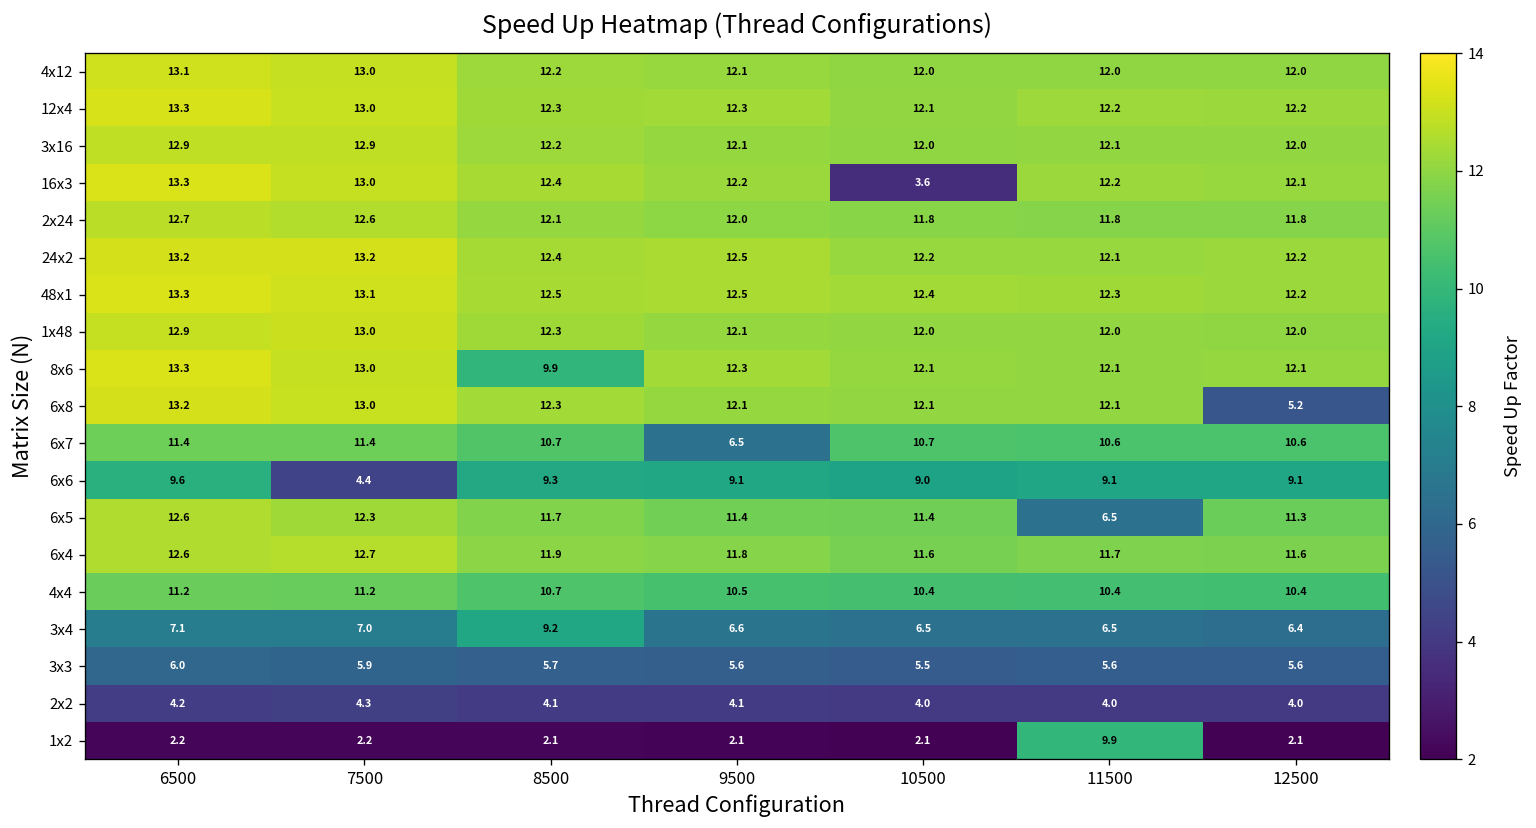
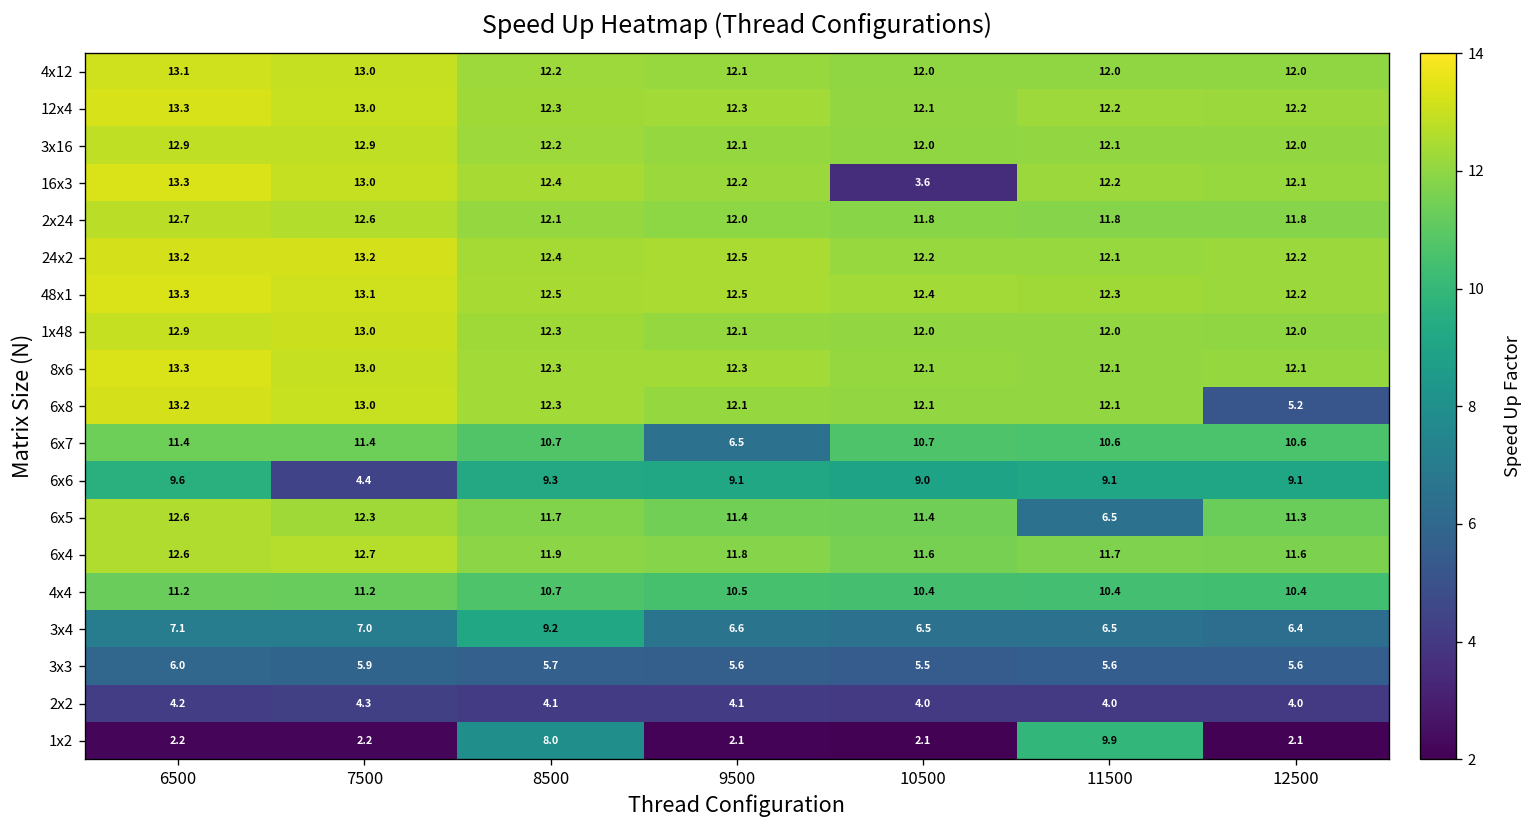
  {
    "4x12": {
      "6500": 13.1,
      "7500": 13.0,
      "8500": 12.2,
      "9500": 12.1,
      "10500": 12.0,
      "11500": 12.0,
      "12500": 12.0
    },
    "12x4": {
      "6500": 13.3,
      "7500": 13.0,
      "8500": 12.3,
      "9500": 12.3,
      "10500": 12.1,
      "11500": 12.2,
      "12500": 12.2
    },
    "3x16": {
      "6500": 12.9,
      "7500": 12.9,
      "8500": 12.2,
      "9500": 12.1,
      "10500": 12.0,
      "11500": 12.1,
      "12500": 12.0
    },
    "16x3": {
      "6500": 13.3,
      "7500": 13.0,
      "8500": 12.4,
      "9500": 12.2,
      "10500": 3.6,
      "11500": 12.2,
      "12500": 12.1
    },
    "2x24": {
      "6500": 12.7,
      "7500": 12.6,
      "8500": 12.1,
      "9500": 12.0,
      "10500": 11.8,
      "11500": 11.8,
      "12500": 11.8
    },
    "24x2": {
      "6500": 13.2,
      "7500": 13.2,
      "8500": 12.4,
      "9500": 12.5,
      "10500": 12.2,
      "11500": 12.1,
      "12500": 12.2
    },
    "48x1": {
      "6500": 13.3,
      "7500": 13.1,
      "8500": 12.5,
      "9500": 12.5,
      "10500": 12.4,
      "11500": 12.3,
      "12500": 12.2
    },
    "1x48": {
      "6500": 12.9,
      "7500": 13.0,
      "8500": 12.3,
      "9500": 12.1,
      "10500": 12.0,
      "11500": 12.0,
      "12500": 12.0
    },
    "8x6": {
      "6500": 13.3,
      "7500": 13.0,
-     "8500": 9.9,
+     "8500": 12.3,
      "9500": 12.3,
      "10500": 12.1,
      "11500": 12.1,
      "12500": 12.1
    },
    "6x8": {
      "6500": 13.2,
      "7500": 13.0,
      "8500": 12.3,
      "9500": 12.1,
      "10500": 12.1,
      "11500": 12.1,
      "12500": 5.2
    },
    "6x7": {
      "6500": 11.4,
      "7500": 11.4,
      "8500": 10.7,
      "9500": 6.5,
      "10500": 10.7,
      "11500": 10.6,
      "12500": 10.6
    },
    "6x6": {
      "6500": 9.6,
      "7500": 4.4,
      "8500": 9.3,
      "9500": 9.1,
      "10500": 9.0,
      "11500": 9.1,
      "12500": 9.1
    },
    "6x5": {
      "6500": 12.6,
      "7500": 12.3,
      "8500": 11.7,
      "9500": 11.4,
      "10500": 11.4,
      "11500": 6.5,
      "12500": 11.3
    },
    "6x4": {
      "6500": 12.6,
      "7500": 12.7,
      "8500": 11.9,
      "9500": 11.8,
      "10500": 11.6,
      "11500": 11.7,
      "12500": 11.6
    },
    "4x4": {
      "6500": 11.2,
      "7500": 11.2,
      "8500": 10.7,
      "9500": 10.5,
      "10500": 10.4,
      "11500": 10.4,
      "12500": 10.4
    },
    "3x4": {
      "6500": 7.1,
      "7500": 7.0,
      "8500": 9.2,
      "9500": 6.6,
      "10500": 6.5,
      "11500": 6.5,
      "12500": 6.4
    },
    "3x3": {
      "6500": 6.0,
      "7500": 5.9,
      "8500": 5.7,
      "9500": 5.6,
      "10500": 5.5,
      "11500": 5.6,
      "12500": 5.6
    },
    "2x2": {
      "6500": 4.2,
      "7500": 4.3,
      "8500": 4.1,
      "9500": 4.1,
      "10500": 4.0,
      "11500": 4.0,
      "12500": 4.0
    },
    "1x2": {
      "6500": 2.2,
      "7500": 2.2,
-     "8500": 2.1,
+     "8500": 8.0,
      "9500": 2.1,
      "10500": 2.1,
      "11500": 9.9,
      "12500": 2.1
    }
  }
